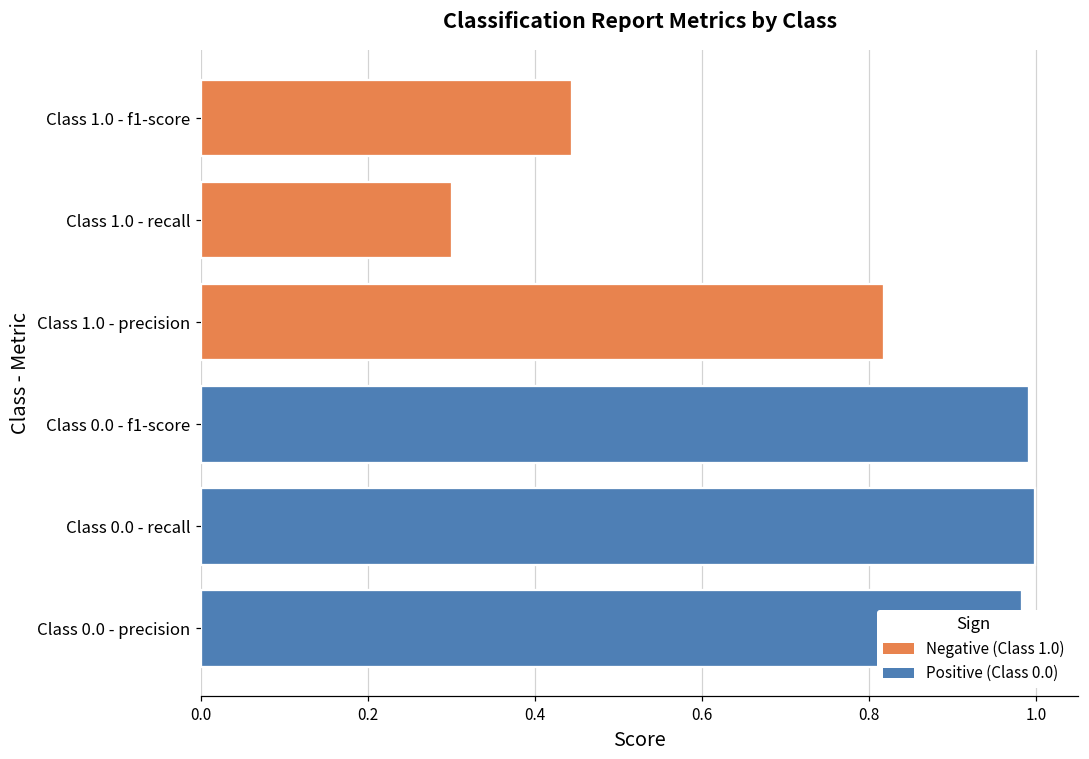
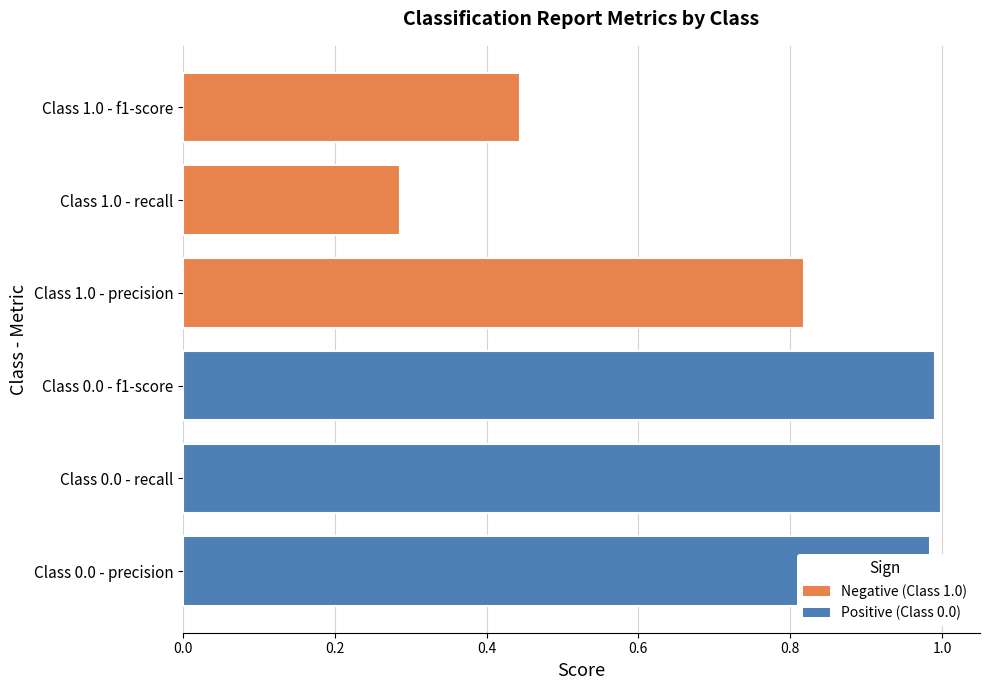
  {
    "Class 1.0 - f1-score": 0.44,
-   "Class 1.0 - recall": 0.30,
+   "Class 1.0 - recall": 0.29,
    "Class 1.0 - precision": 0.82,
    "Class 0.0 - f1-score": 0.99,
    "Class 0.0 - recall": 1.00
  }
